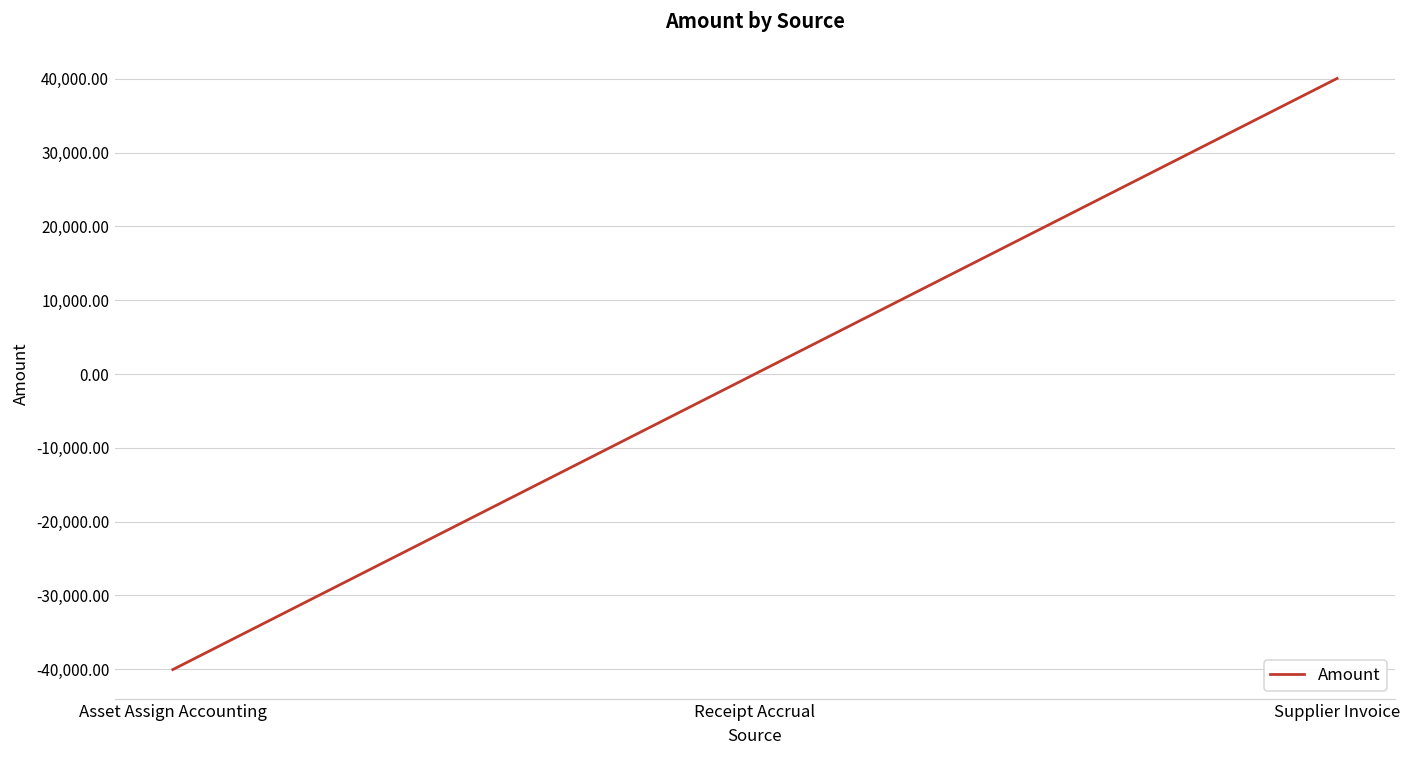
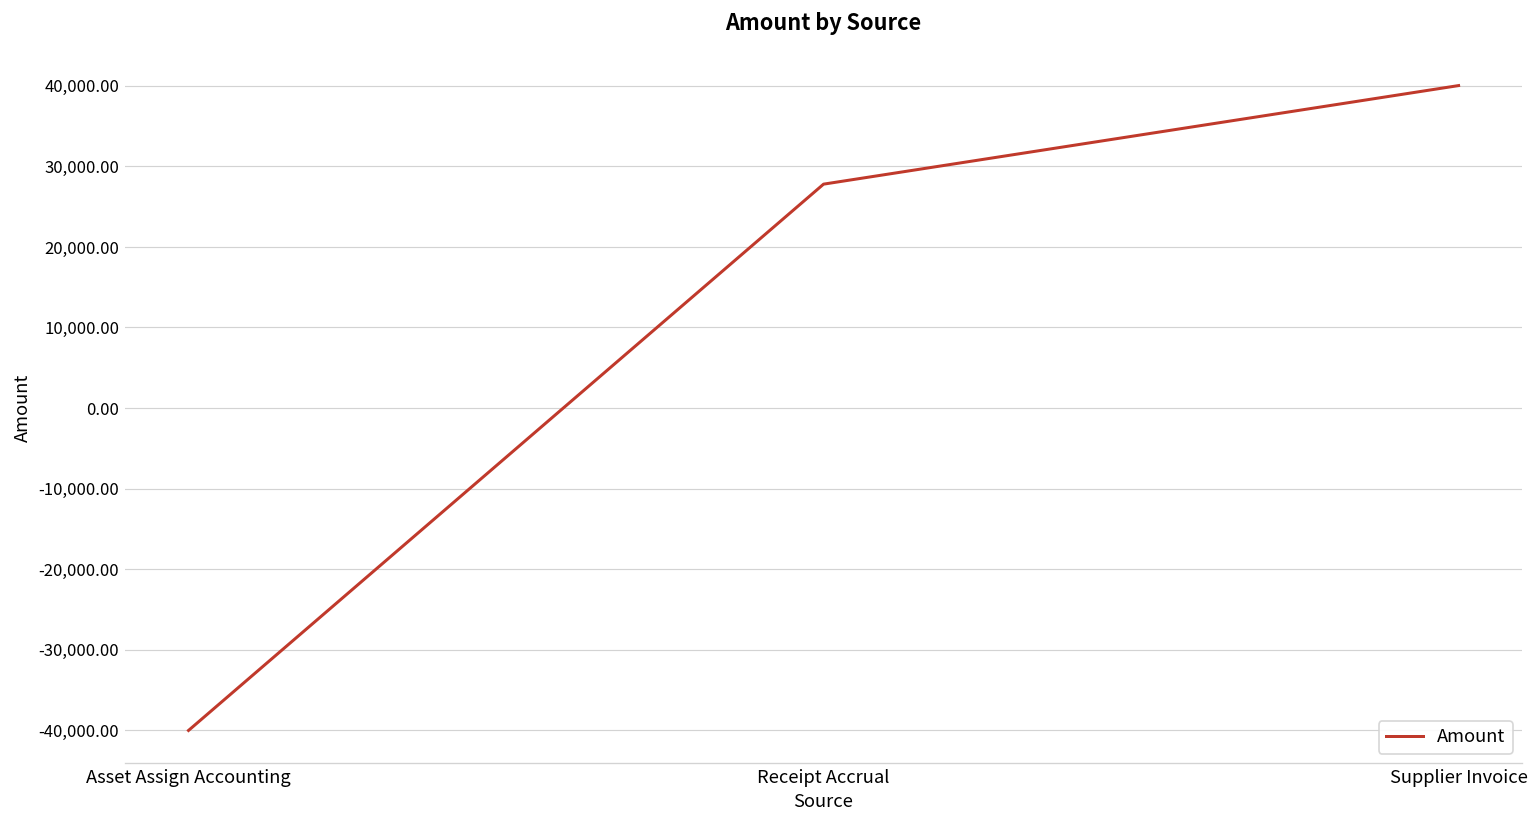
  {
    "Asset Assign Accounting": "-40,000",
-   "Receipt Accrual": "0",
+   "Receipt Accrual": "28,000",
    "Supplier Invoice": "40,000"
  }
